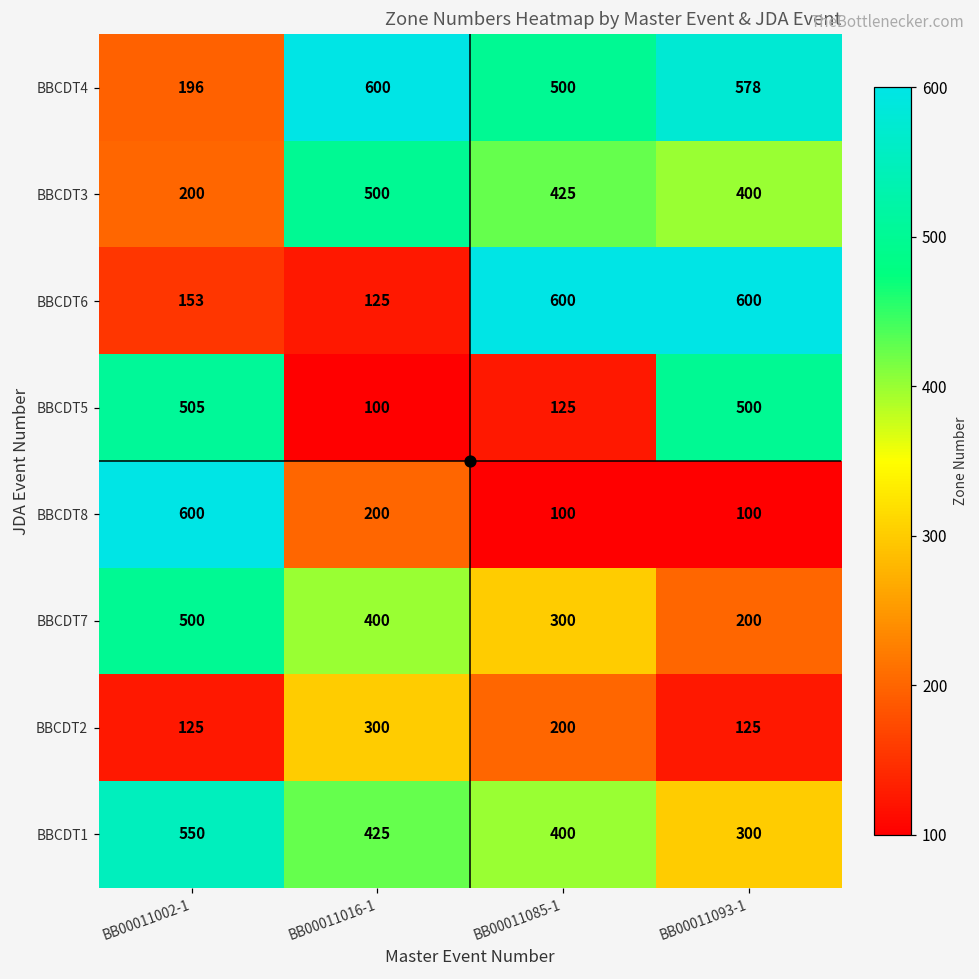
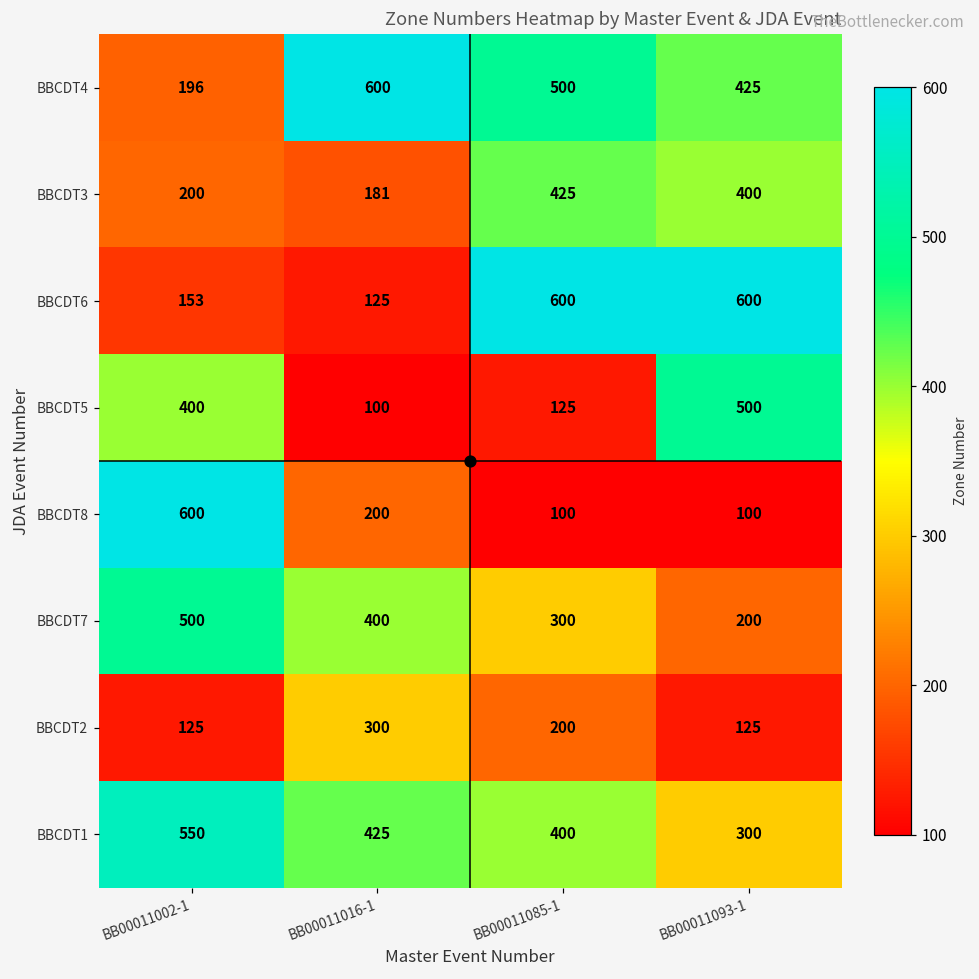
  {
    "BBCDT4": {
      "BB00011002-1": 196,
      "BB00011016-1": 600,
      "BB00011085-1": 500,
-     "BB00011093-1": 578
+     "BB00011093-1": 425
    },
    "BBCDT3": {
      "BB00011002-1": 200,
-     "BB00011016-1": 500,
+     "BB00011016-1": 181,
      "BB00011085-1": 425,
      "BB00011093-1": 400
    },
    "BBCDT6": {
      "BB00011002-1": 153,
      "BB00011016-1": 125,
      "BB00011085-1": 600,
      "BB00011093-1": 600
    },
    "BBCDT5": {
-     "BB00011002-1": 505,
+     "BB00011002-1": 400,
      "BB00011016-1": 100,
      "BB00011085-1": 125,
      "BB00011093-1": 500
    },
    "BBCDT8": {
      "BB00011002-1": 600,
      "BB00011016-1": 200,
      "BB00011085-1": 100,
      "BB00011093-1": 100
    },
    "BBCDT7": {
      "BB00011002-1": 500,
      "BB00011016-1": 400,
      "BB00011085-1": 300,
      "BB00011093-1": 200
    },
    "BBCDT2": {
      "BB00011002-1": 125,
      "BB00011016-1": 300,
      "BB00011085-1": 200,
      "BB00011093-1": 125
    },
    "BBCDT1": {
      "BB00011002-1": 550,
      "BB00011016-1": 425,
      "BB00011085-1": 400,
      "BB00011093-1": 300
    }
  }
